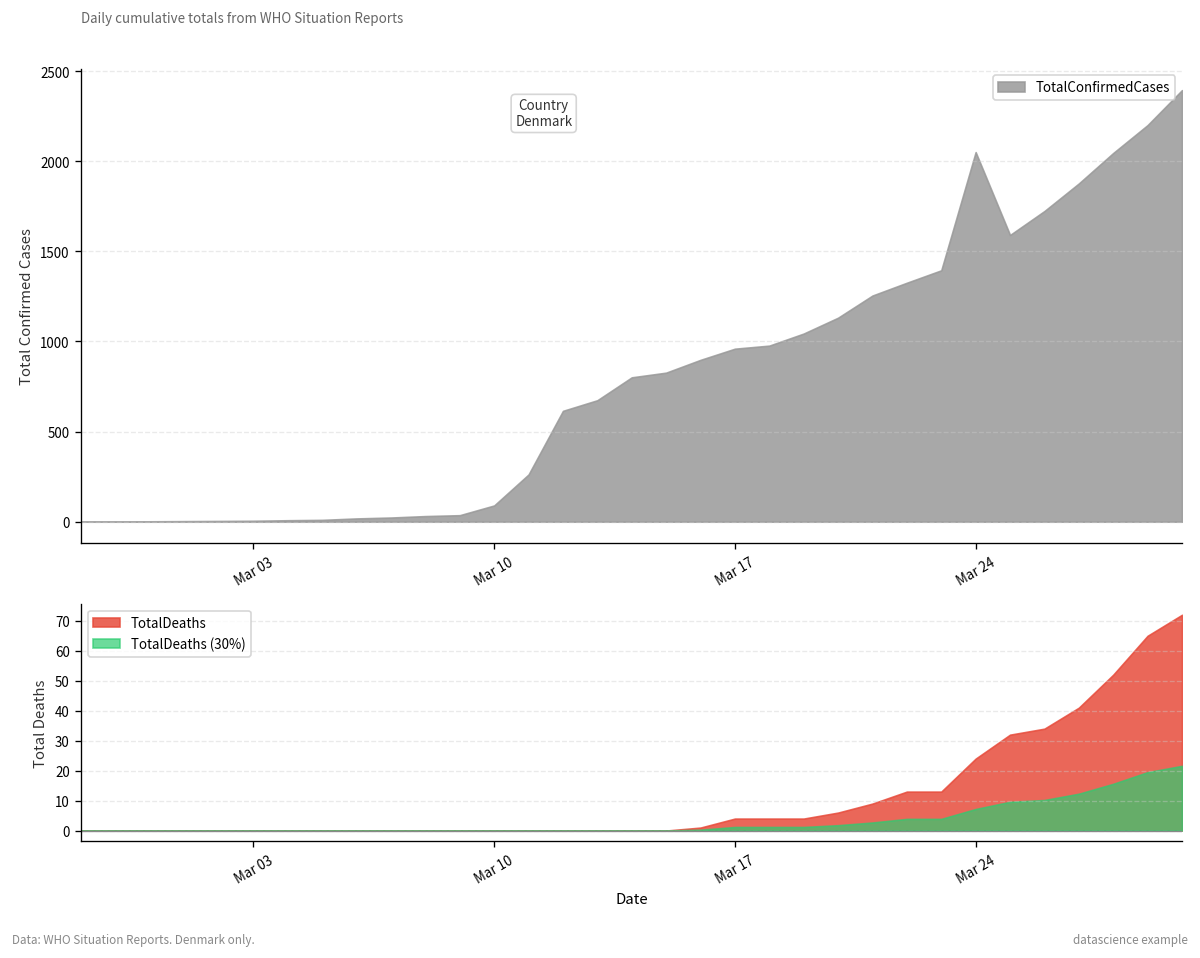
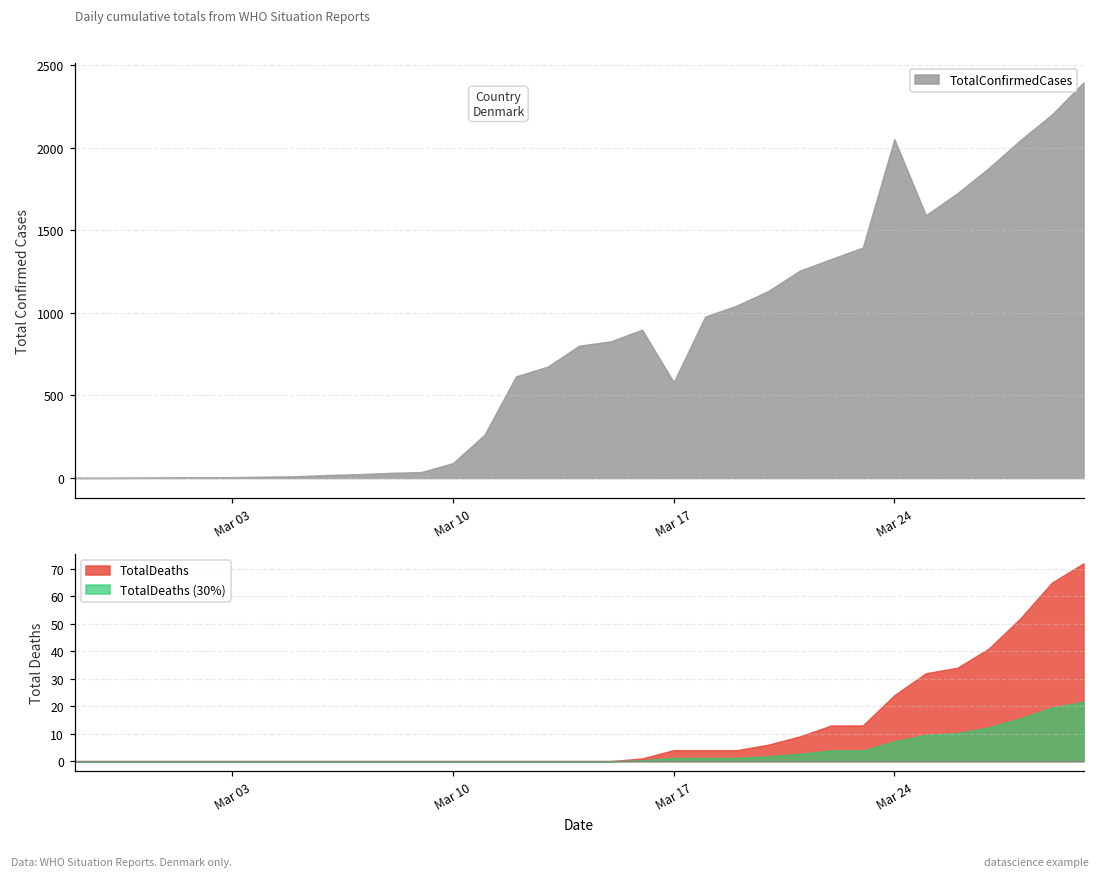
  {
    "Daily cumulative totals from WHO Situation Reports": {
      "Mar 10": 90,
-     "Mar 17": 960,
+     "Mar 17": 580,
      "Mar 24": 2050
    }
  }
